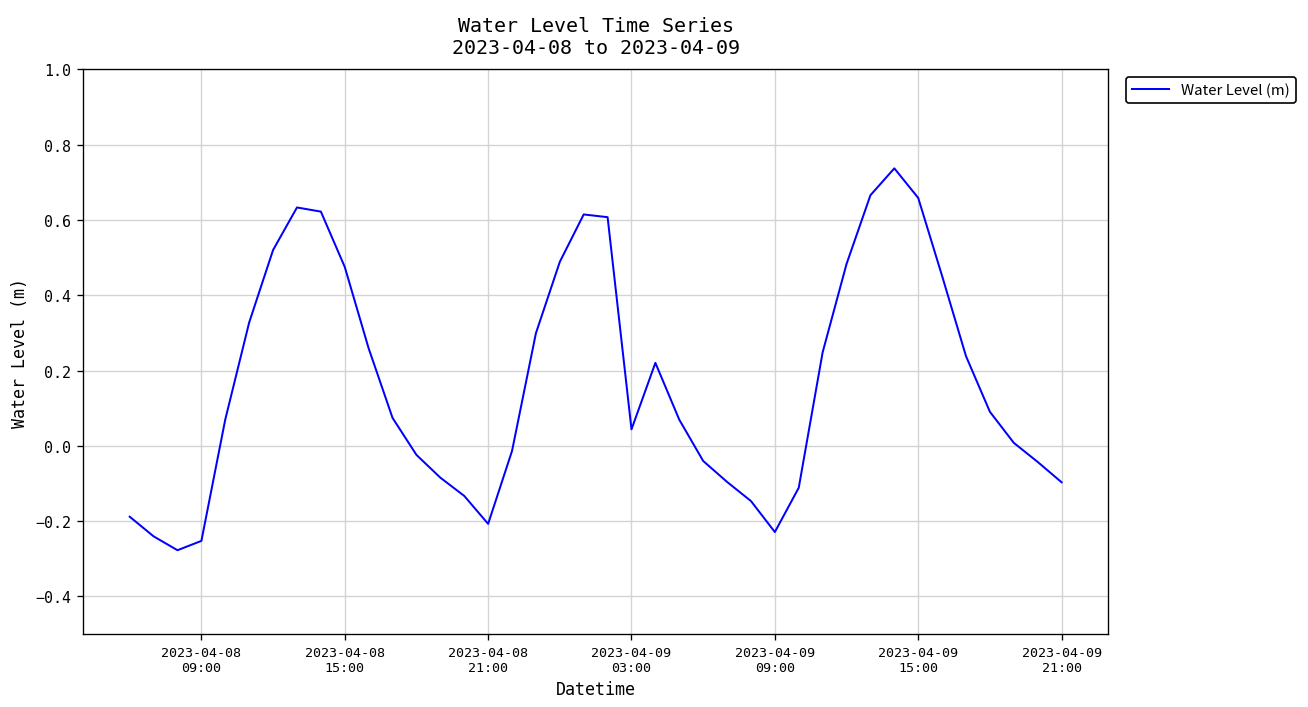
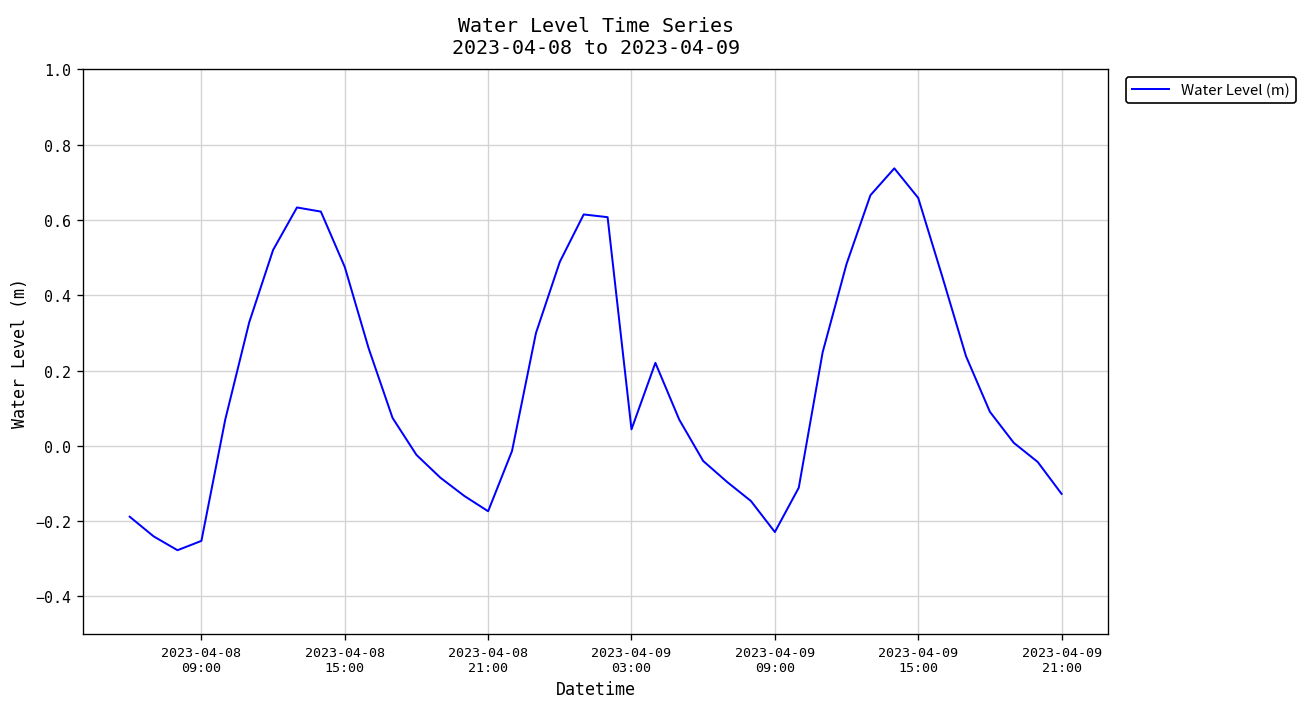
  {
    "2023-04-08 09:00": -0.25,
    "2023-04-08 15:00": 0.48,
-   "2023-04-08 21:00": -0.21,
+   "2023-04-08 21:00": -0.17,
    "2023-04-09 03:00": 0.04,
    "2023-04-09 09:00": -0.23,
    "2023-04-09 15:00": 0.66,
-   "2023-04-09 21:00": -0.10
+   "2023-04-09 21:00": -0.13
  }
